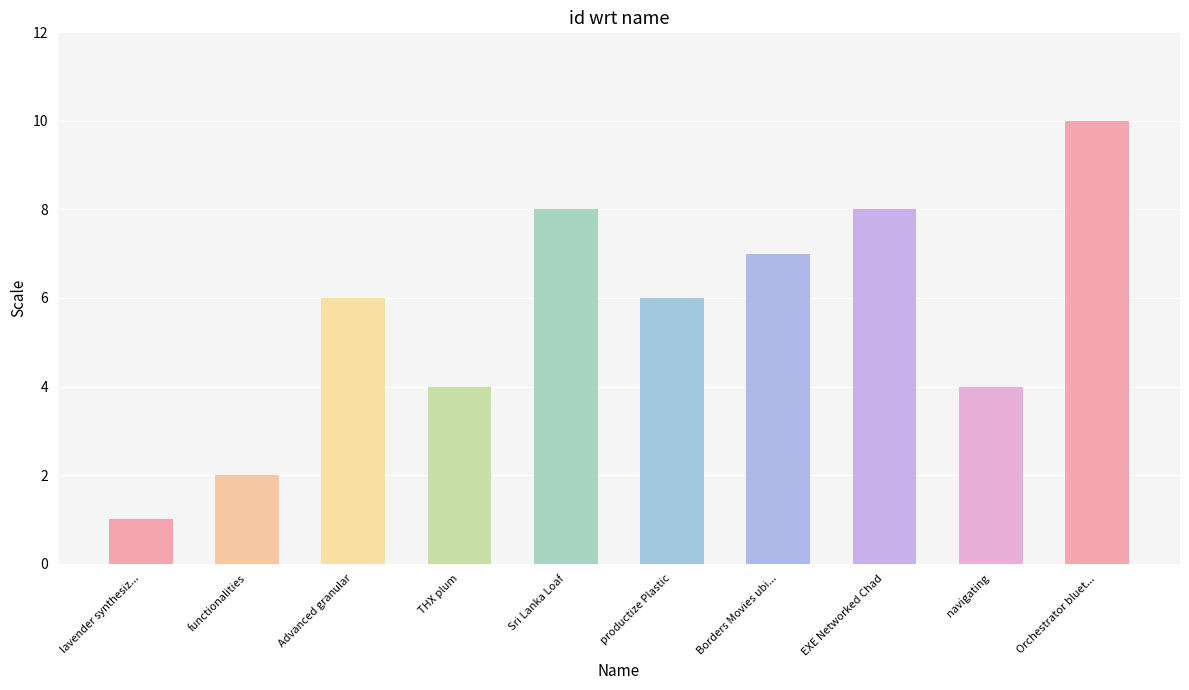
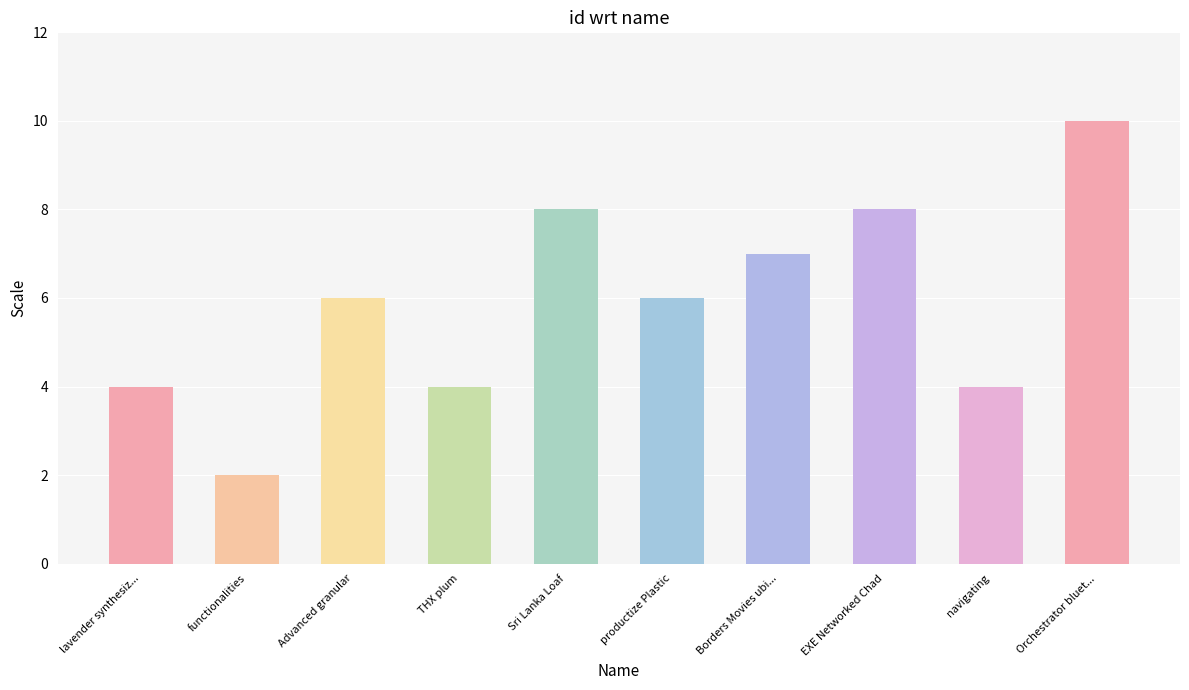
  {
-   "lavender synthesiz...": 1,
+   "lavender synthesiz...": 4,
    "functionalities": 2,
    "Advanced granular": 6,
    "THX plum": 4,
    "Sri Lanka Loaf": 8,
    "productize Plastic": 6,
    "Borders Movies ubi...": 7,
    "EXE Networked Chad": 8,
    "navigating": 4,
    "Orchestrator bluet...": 10
  }
